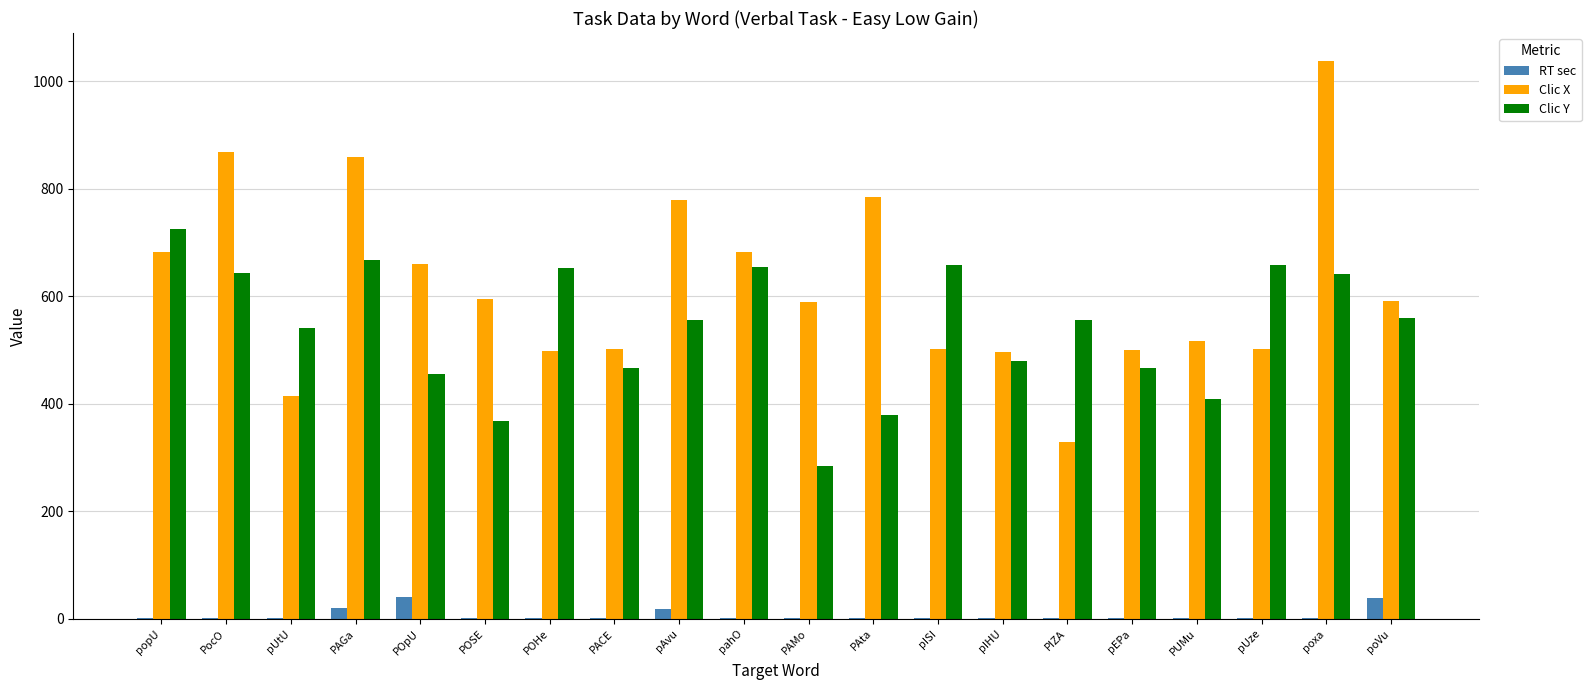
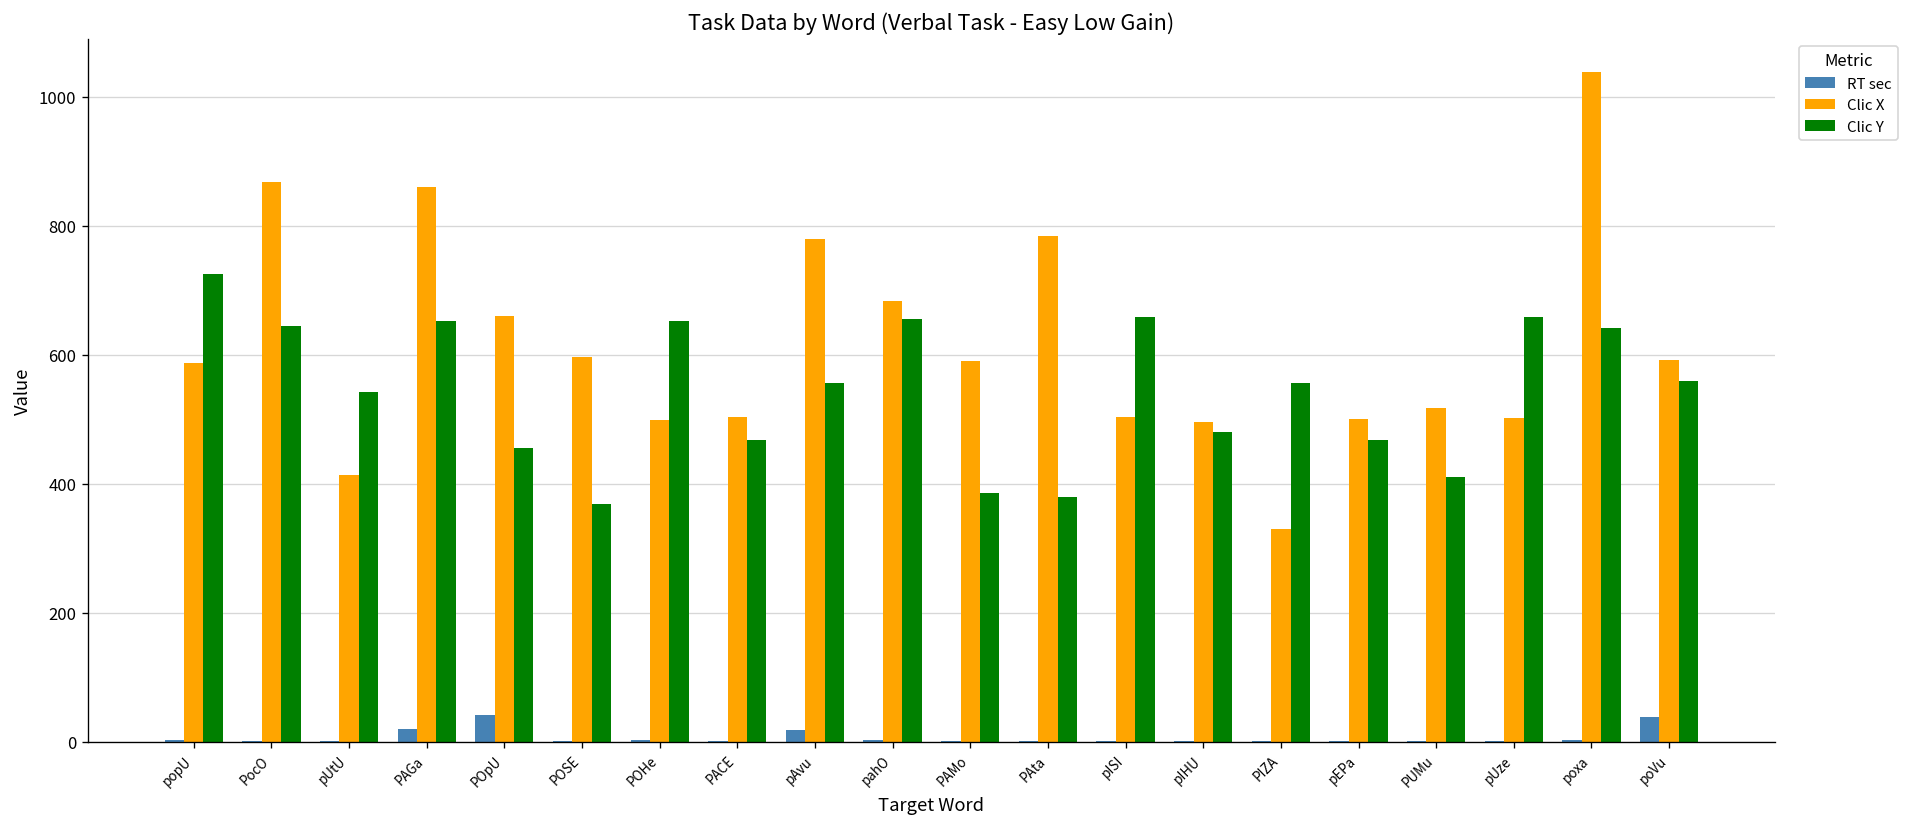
  {
    "RT sec": {
      "PAGa": 20,
      "POpU": 40,
      "pAvu": 20,
      "poVu": 40
    },
    "Clic X": {
-     "popU": 680,
+     "popU": 590,
      "PocO": 870,
      "pUtU": 410,
      "PAGa": 860,
      "POpU": 660,
      "POSE": 600,
      "POHe": 500,
      "PACE": 500,
      "pAvu": 780,
      "pahO": 680,
      "PAMo": 590,
      "PAta": 780,
      "pISI": 500,
      "pIHU": 500,
      "PIZA": 330,
      "pEPa": 500,
      "PUMu": 520,
      "pUze": 500,
      "poxa": 1040,
      "poVu": 590
    },
    "Clic Y": {
      "popU": 730,
      "PocO": 640,
      "pUtU": 540,
-     "PAGa": 670,
+     "PAGa": 650,
      "POpU": 460,
      "POSE": 370,
      "POHe": 650,
      "PACE": 470,
      "pAvu": 560,
      "pahO": 660,
-     "PAMo": 290,
+     "PAMo": 390,
      "PAta": 380,
      "pISI": 660,
      "pIHU": 480,
      "PIZA": 560,
      "pEPa": 470,
      "PUMu": 410,
      "pUze": 660,
      "poxa": 640,
      "poVu": 560
    }
  }
